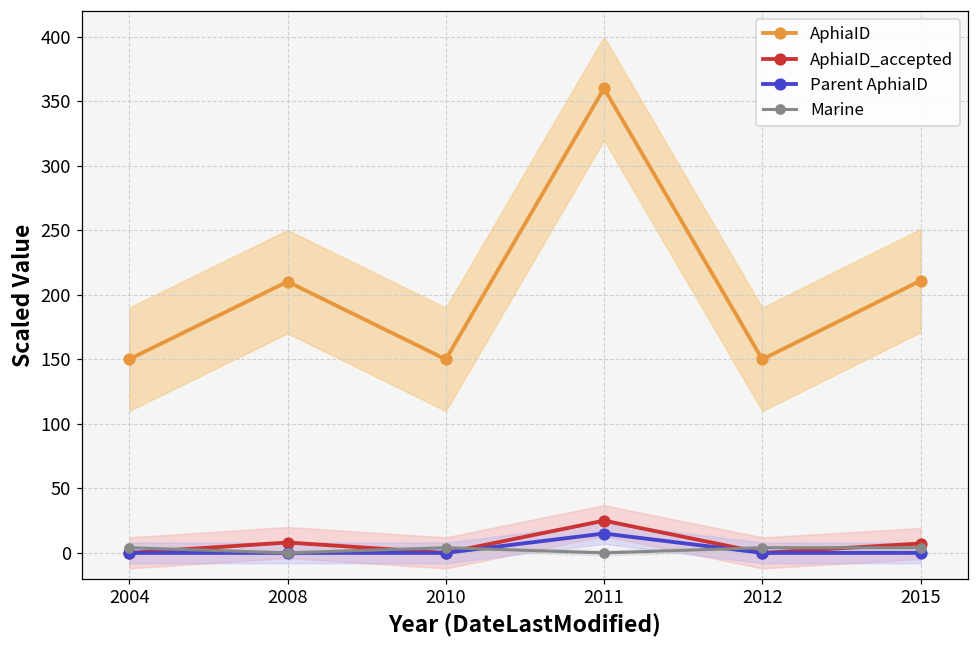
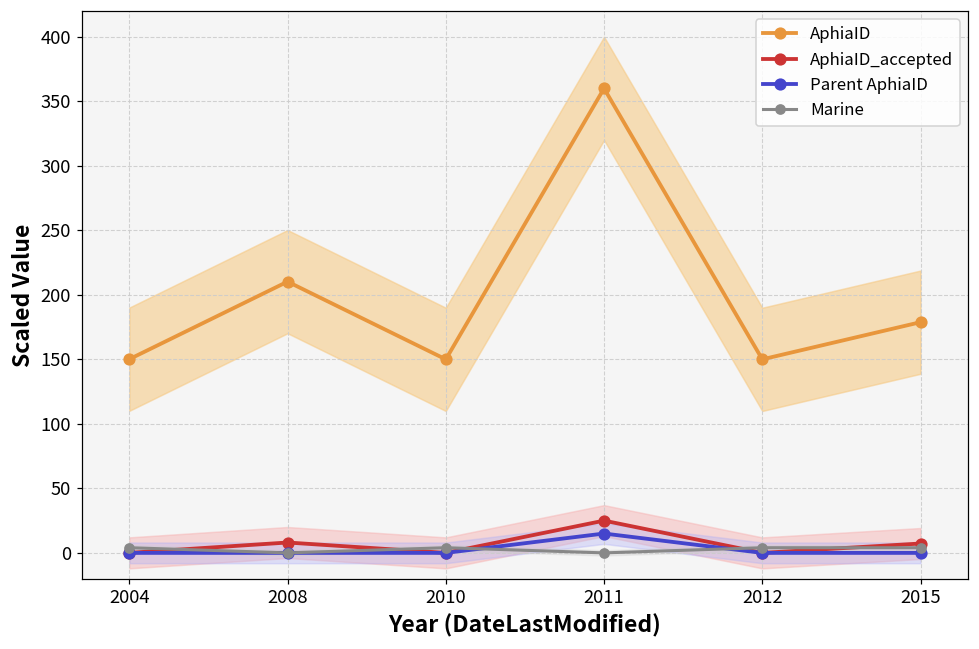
  {
    "AphiaID": {
      "2004": 150,
      "2008": 210,
      "2010": 150,
      "2011": 360,
      "2012": 150,
-     "2015": 211
+     "2015": 179
    },
    "Parent AphiaID": {
      "2011": 15,
      "2015": 0
    }
  }
